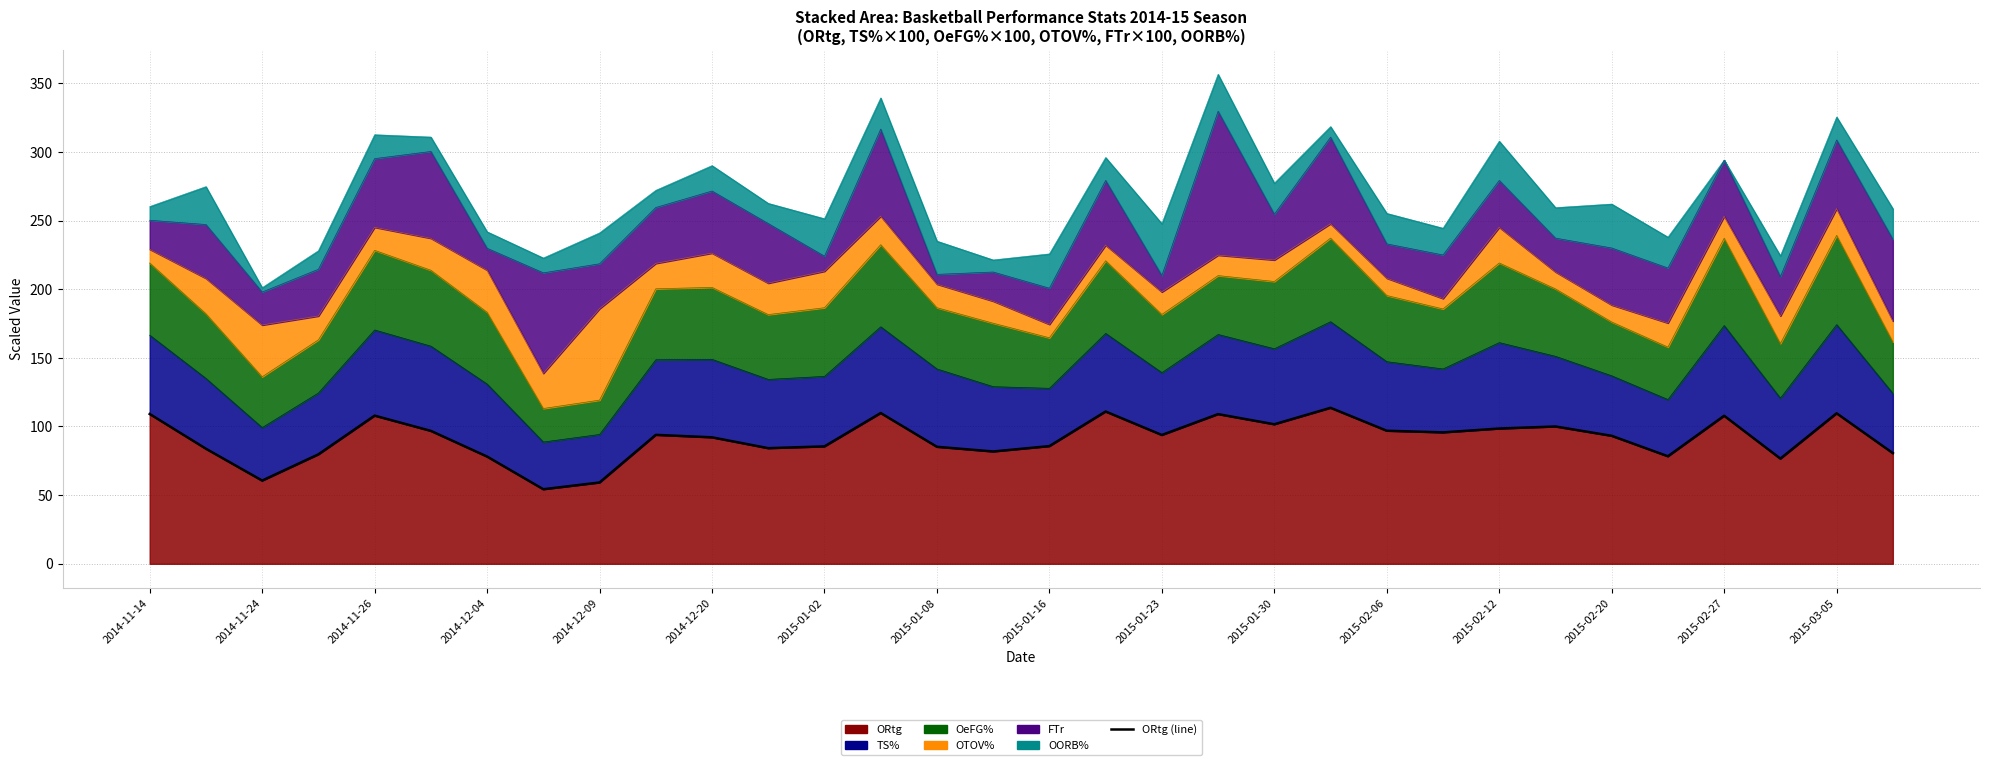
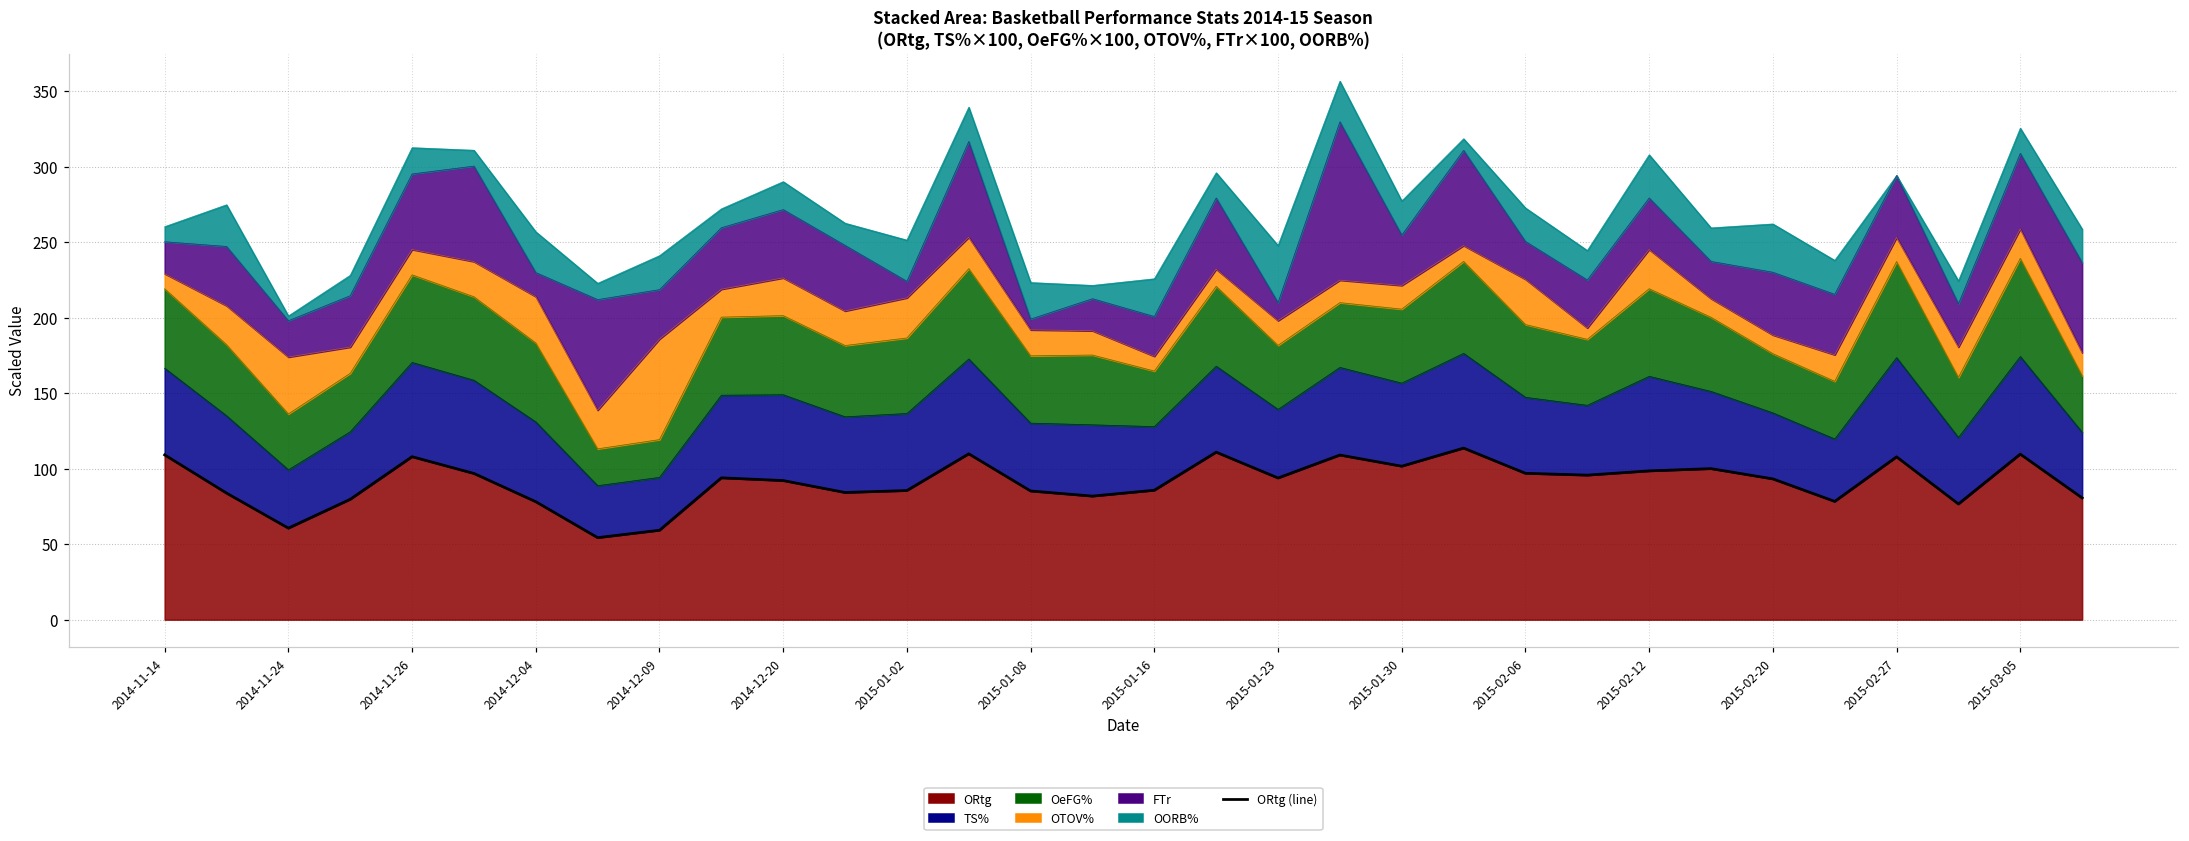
  {
    "ORtg": {
      "2014-11-14": 109,
      "2014-11-24": 61,
      "2014-11-26": 108,
      "2014-12-04": 78,
      "2014-12-09": 59,
      "2014-12-20": 92,
      "2015-01-02": 86,
      "2015-01-08": 85,
      "2015-01-16": 86,
      "2015-01-23": 94,
      "2015-01-30": 102,
      "2015-02-06": 97,
      "2015-02-12": 99,
      "2015-02-20": 93,
      "2015-02-27": 108,
      "2015-03-05": 110
    },
    "TS%": {
      "2014-11-14": 57,
      "2014-11-24": 39,
      "2014-11-26": 62,
      "2014-12-04": 53,
      "2014-12-09": 35,
      "2014-12-20": 57,
      "2015-01-02": 51,
-     "2015-01-08": 57,
+     "2015-01-08": 45,
      "2015-01-16": 42,
      "2015-01-23": 45,
      "2015-01-30": 55,
      "2015-02-06": 50,
      "2015-02-12": 63,
      "2015-02-20": 44,
      "2015-02-27": 66,
      "2015-03-05": 65
    },
    "OeFG%": {
      "2014-11-14": 53,
      "2014-11-24": 37,
      "2014-11-26": 58,
      "2014-12-04": 52,
      "2014-12-09": 25,
      "2014-12-20": 52,
      "2015-01-02": 50,
      "2015-01-08": 45,
      "2015-01-16": 37,
      "2015-01-23": 42,
      "2015-01-30": 49,
      "2015-02-06": 48,
      "2015-02-12": 58,
      "2015-02-20": 39,
      "2015-02-27": 64,
      "2015-03-05": 65
    },
    "OTOV%": {
      "2014-11-14": 10,
      "2014-11-24": 38,
      "2014-11-26": 17,
      "2014-12-04": 31,
      "2014-12-09": 67,
      "2014-12-20": 25,
      "2015-01-02": 27,
      "2015-01-08": 17,
      "2015-01-16": 10,
      "2015-01-23": 16,
      "2015-01-30": 16,
-     "2015-02-06": 13,
+     "2015-02-06": 30,
      "2015-02-12": 26,
      "2015-02-20": 12,
      "2015-02-27": 16,
      "2015-03-05": 20
    },
    "FTr": {
      "2014-11-14": 21,
      "2014-11-24": 24,
      "2014-11-26": 50,
      "2014-12-04": 16,
      "2014-12-09": 33,
      "2014-12-20": 45,
      "2015-01-02": 11,
      "2015-01-08": 7,
      "2015-01-16": 26,
      "2015-01-23": 12,
      "2015-01-30": 33,
      "2015-02-06": 25,
      "2015-02-12": 34,
      "2015-02-20": 42,
      "2015-03-05": 50
    },
    "OORB%": {
      "2014-11-14": 10,
      "2014-11-24": 3,
      "2014-11-26": 17,
-     "2014-12-04": 12,
+     "2014-12-04": 27,
      "2014-12-09": 23,
      "2014-12-20": 19,
      "2015-01-02": 27,
      "2015-01-08": 24,
      "2015-01-16": 25,
      "2015-01-23": 38,
      "2015-01-30": 23,
      "2015-02-06": 22,
      "2015-02-12": 29,
      "2015-02-20": 32,
      "2015-03-05": 17
    }
  }
